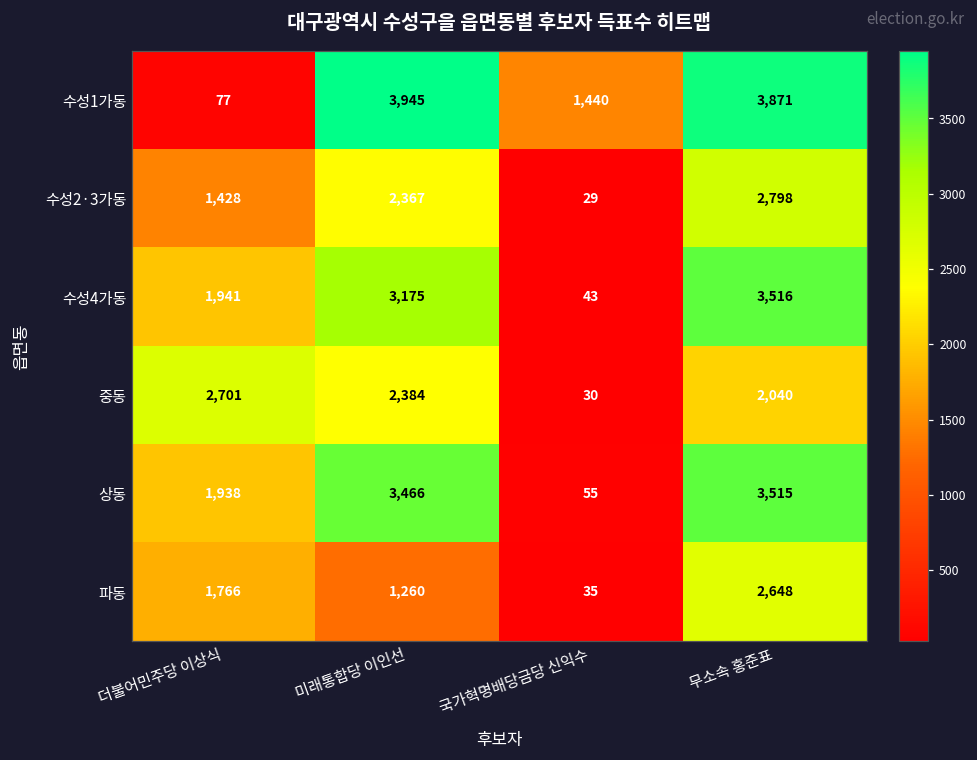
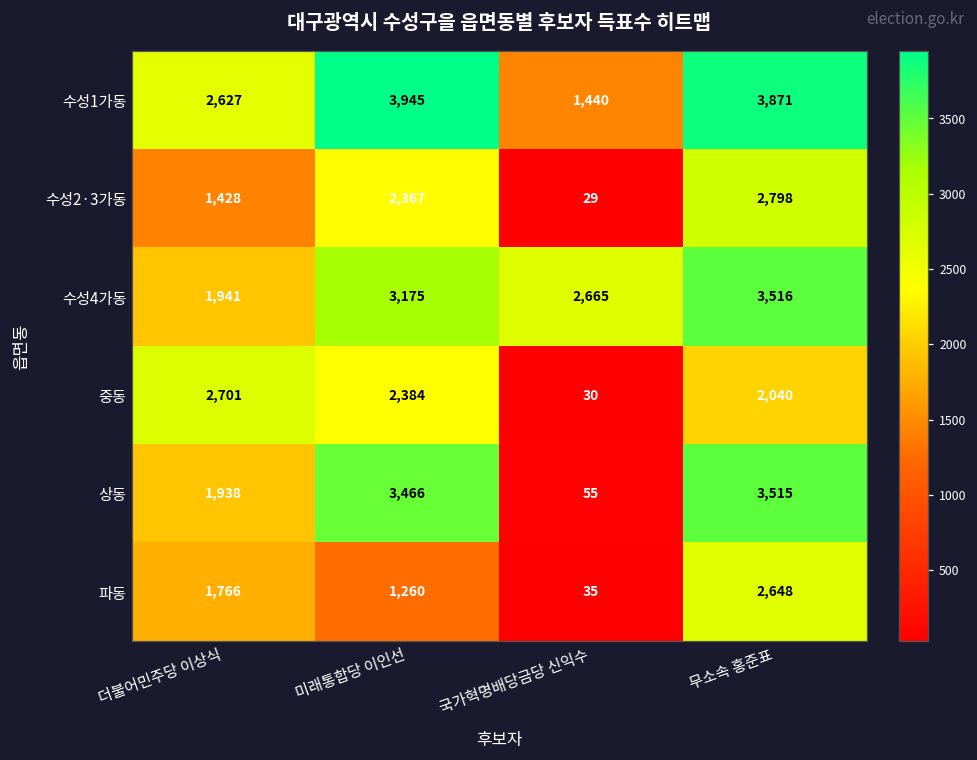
  {
    "수성1가동": {
-     "더불어민주당 이상식": "77",
+     "더불어민주당 이상식": "2,627",
      "미래통합당 이인선": "3,945",
      "국가혁명배당금당 신익수": "1,440",
      "무소속 홍준표": "3,871"
    },
    "수성2·3가동": {
      "더불어민주당 이상식": "1,428",
      "미래통합당 이인선": "2,367",
      "국가혁명배당금당 신익수": "29",
      "무소속 홍준표": "2,798"
    },
    "수성4가동": {
      "더불어민주당 이상식": "1,941",
      "미래통합당 이인선": "3,175",
-     "국가혁명배당금당 신익수": "43",
+     "국가혁명배당금당 신익수": "2,665",
      "무소속 홍준표": "3,516"
    },
    "중동": {
      "더불어민주당 이상식": "2,701",
      "미래통합당 이인선": "2,384",
      "국가혁명배당금당 신익수": "30",
      "무소속 홍준표": "2,040"
    },
    "상동": {
      "더불어민주당 이상식": "1,938",
      "미래통합당 이인선": "3,466",
      "국가혁명배당금당 신익수": "55",
      "무소속 홍준표": "3,515"
    },
    "파동": {
      "더불어민주당 이상식": "1,766",
      "미래통합당 이인선": "1,260",
      "국가혁명배당금당 신익수": "35",
      "무소속 홍준표": "2,648"
    }
  }
